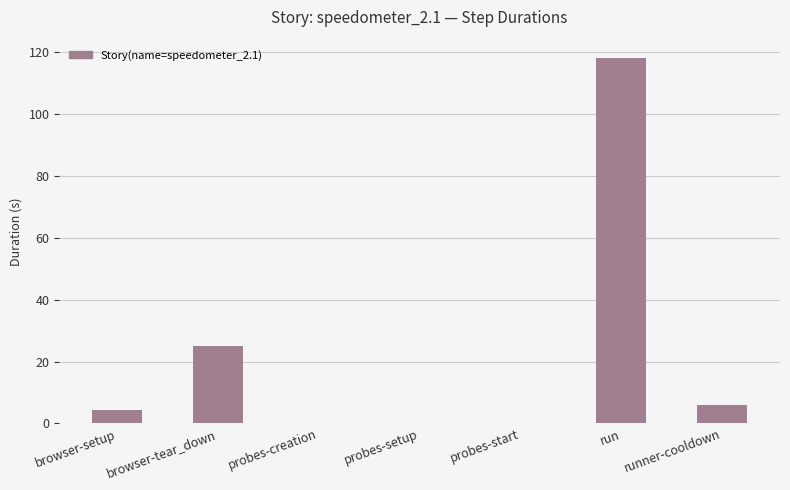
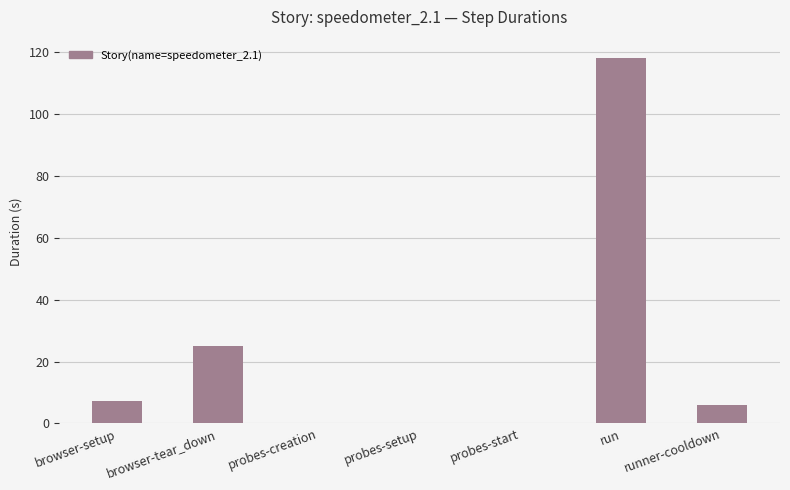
  {
-   "browser-setup": 4,
+   "browser-setup": 7,
    "browser-tear_down": 25,
    "run": 118,
    "runner-cooldown": 6
  }
